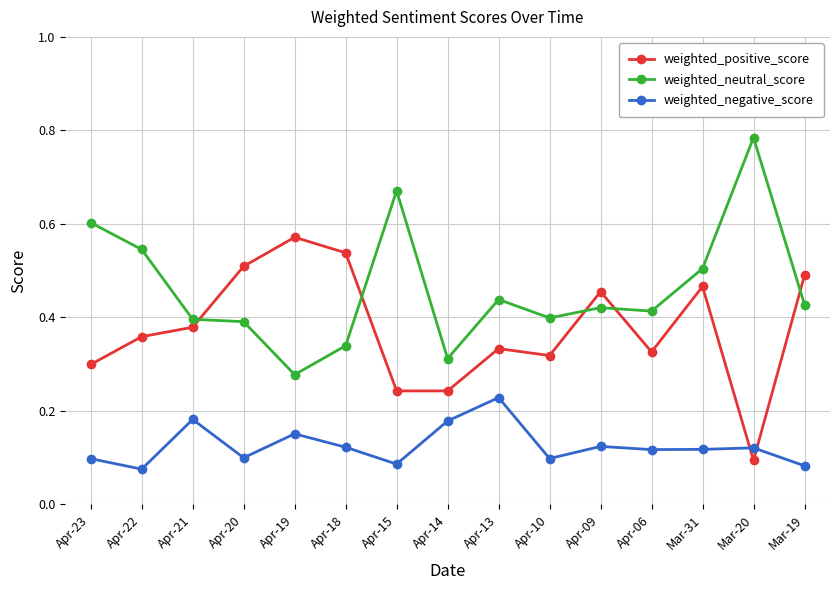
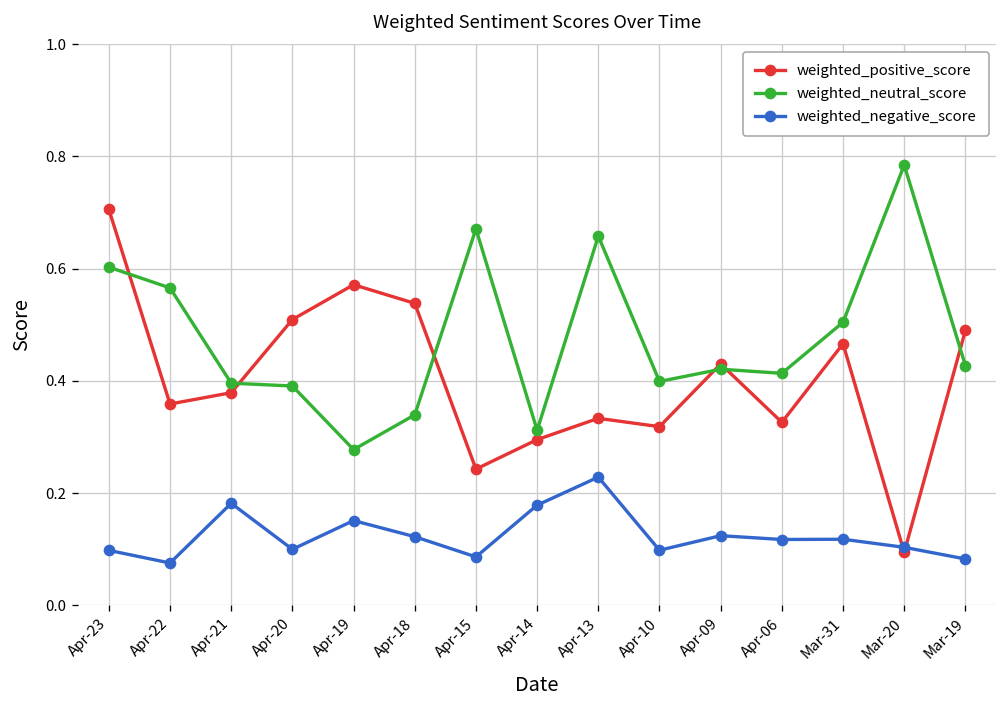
  {
    "weighted_positive_score": {
-     "Apr-23": 0.30,
+     "Apr-23": 0.71,
      "Apr-22": 0.36,
      "Apr-21": 0.38,
      "Apr-20": 0.51,
      "Apr-19": 0.57,
      "Apr-18": 0.54,
      "Apr-15": 0.24,
-     "Apr-14": 0.24,
+     "Apr-14": 0.30,
      "Apr-13": 0.33,
      "Apr-10": 0.32,
-     "Apr-09": 0.46,
+     "Apr-09": 0.43,
      "Apr-06": 0.33,
      "Mar-31": 0.47,
      "Mar-20": 0.09,
      "Mar-19": 0.49
    },
    "weighted_neutral_score": {
      "Apr-23": 0.60,
-     "Apr-22": 0.55,
+     "Apr-22": 0.57,
      "Apr-21": 0.40,
      "Apr-20": 0.39,
      "Apr-19": 0.28,
      "Apr-18": 0.34,
      "Apr-15": 0.67,
      "Apr-14": 0.31,
-     "Apr-13": 0.44,
+     "Apr-13": 0.66,
      "Apr-10": 0.40,
      "Apr-09": 0.42,
      "Apr-06": 0.41,
      "Mar-31": 0.50,
      "Mar-20": 0.78,
      "Mar-19": 0.43
    },
    "weighted_negative_score": {
      "Apr-23": 0.10,
      "Apr-22": 0.08,
      "Apr-21": 0.18,
      "Apr-20": 0.10,
      "Apr-19": 0.15,
      "Apr-18": 0.12,
      "Apr-15": 0.09,
      "Apr-14": 0.18,
      "Apr-13": 0.23,
      "Apr-10": 0.10,
      "Apr-09": 0.12,
      "Apr-06": 0.12,
      "Mar-31": 0.12,
-     "Mar-20": 0.12,
+     "Mar-20": 0.10,
      "Mar-19": 0.08
    }
  }
